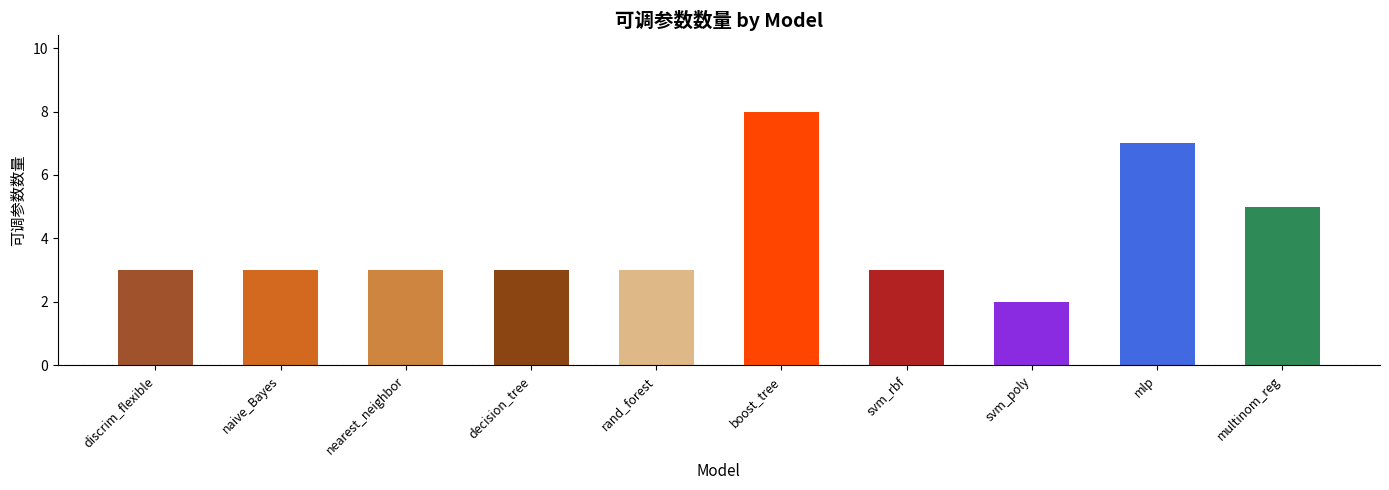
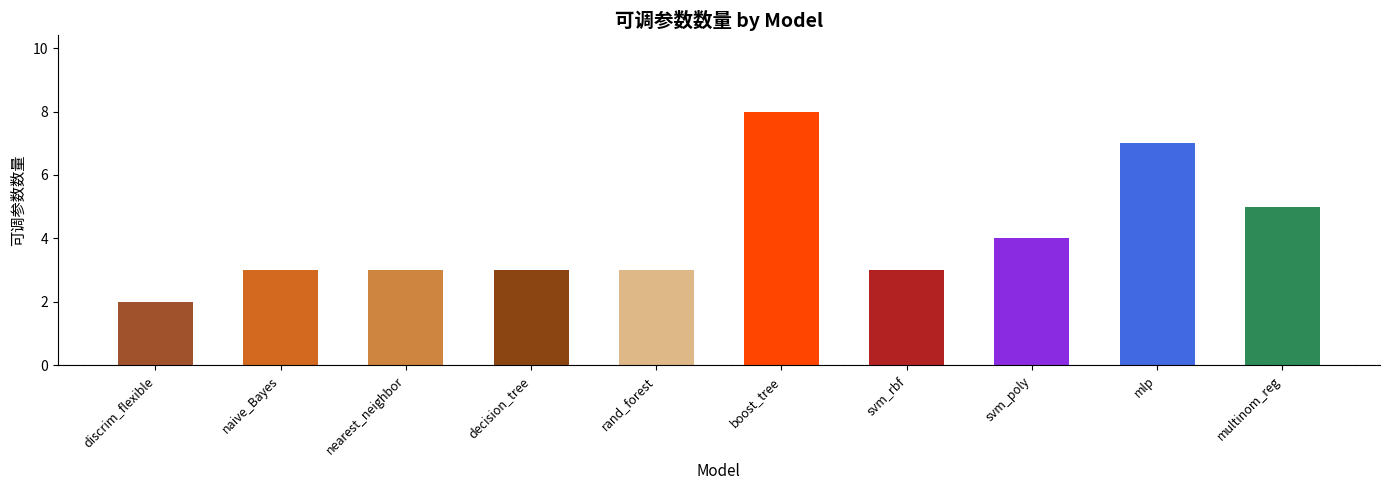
  {
-   "discrim_flexible": 3,
+   "discrim_flexible": 2,
    "naive_Bayes": 3,
    "nearest_neighbor": 3,
    "decision_tree": 3,
    "rand_forest": 3,
    "boost_tree": 8,
    "svm_rbf": 3,
-   "svm_poly": 2,
+   "svm_poly": 4,
    "mlp": 7,
    "multinom_reg": 5
  }
